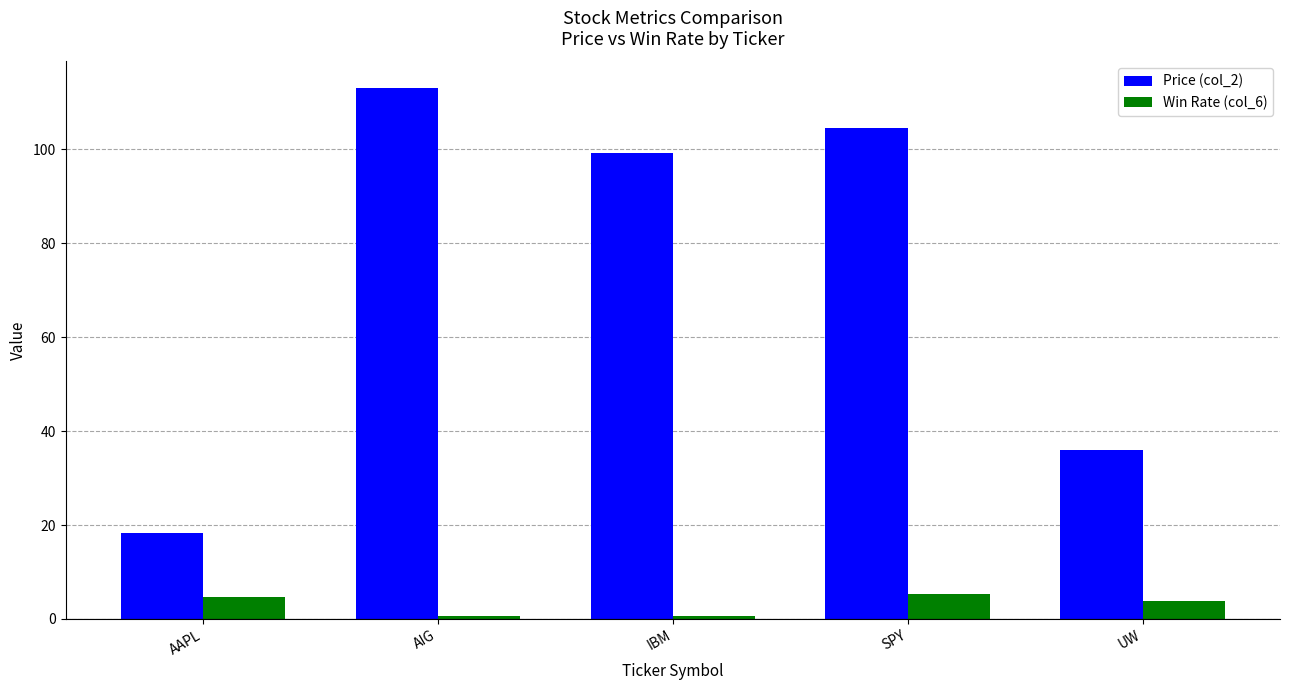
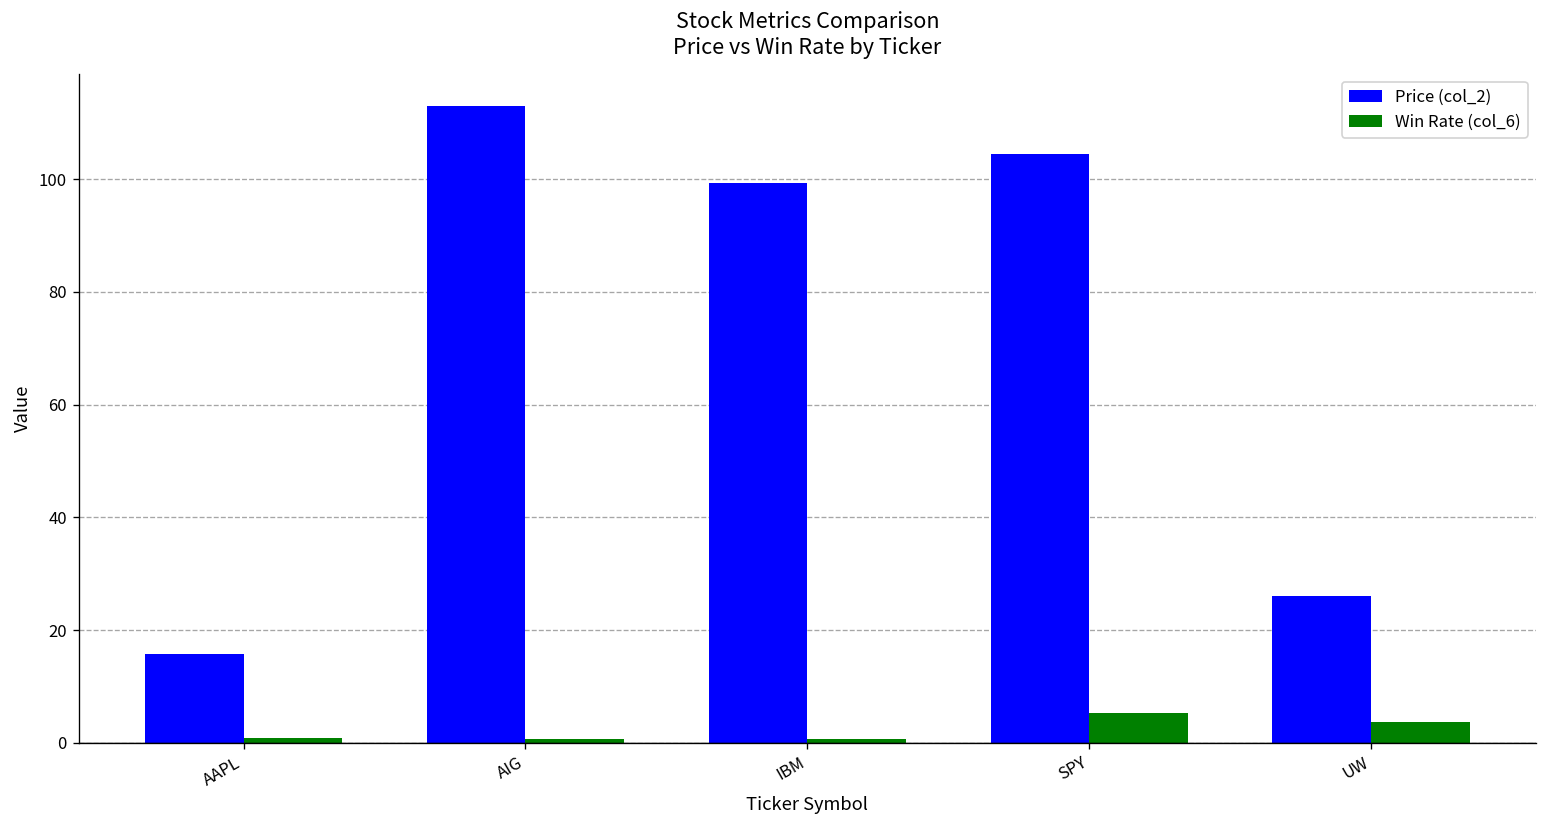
  {
    "Price (col_2)": {
-     "AAPL": 18,
+     "AAPL": 16,
      "AIG": 113,
      "IBM": 99,
      "SPY": 105,
-     "UW": 36
+     "UW": 26
    },
    "Win Rate (col_6)": {
-     "AAPL": 5,
+     "AAPL": 1,
      "AIG": 1,
      "IBM": 1,
      "SPY": 5,
      "UW": 4
    }
  }
